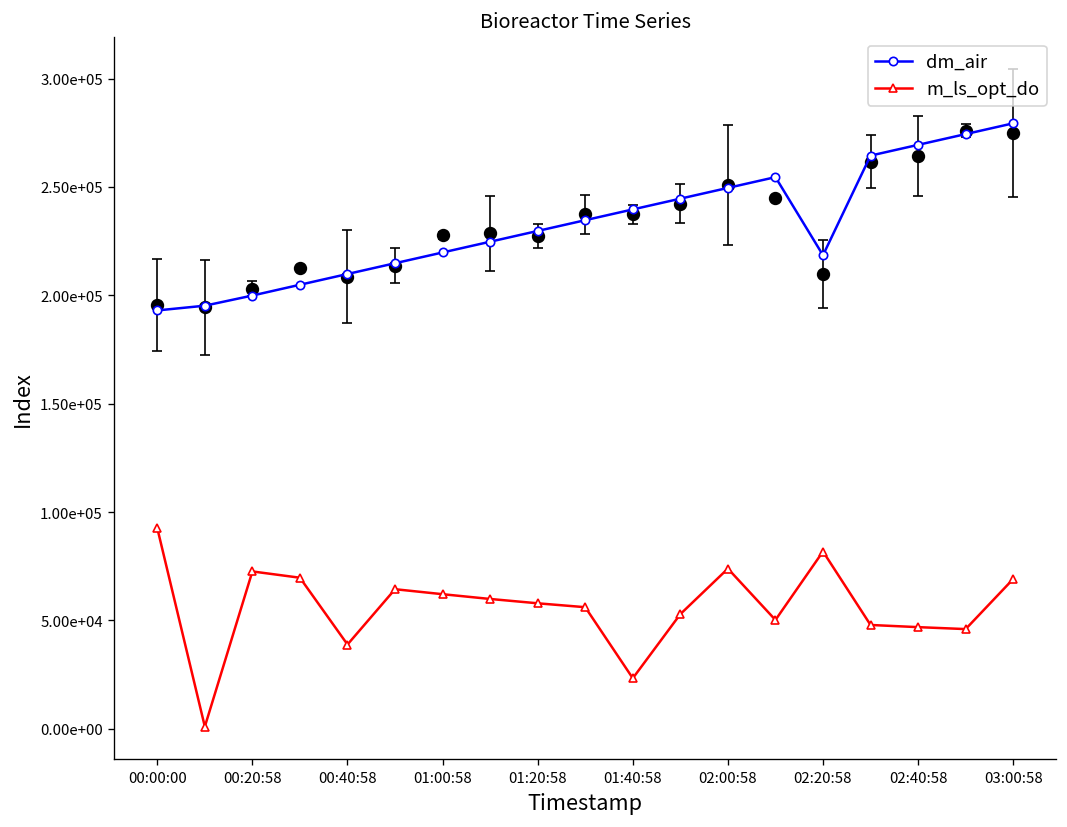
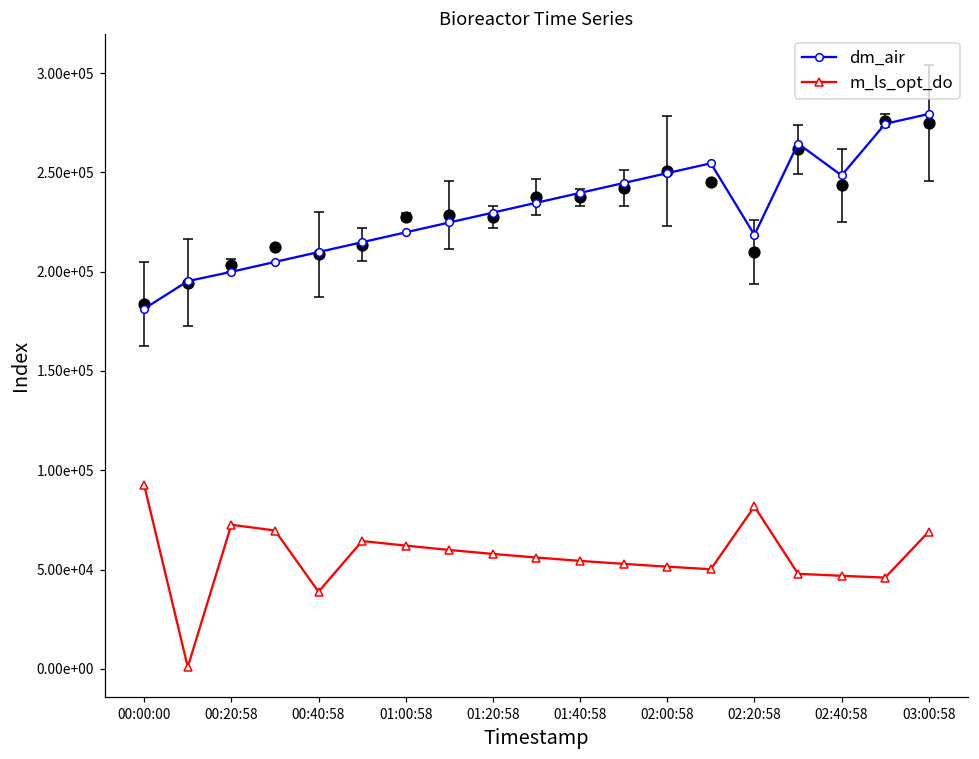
  {
    "dm_air": {
-     "00:00:00": 193000,
+     "00:00:00": 181000,
      "01:00:58": 220000,
      "01:20:58": 230000,
      "01:40:58": 240000,
      "02:20:58": 219000,
-     "02:40:58": 269000,
+     "02:40:58": 248000,
      "03:00:58": 279000
    },
    "m_ls_opt_do": {
      "00:00:00": 93000,
      "00:20:58": 73000,
      "00:40:58": 39000,
      "01:00:58": 62000,
      "01:20:58": 58000,
-     "01:40:58": 23000,
-     "02:00:58": 74000,
+     "01:40:58": 54000,
+     "02:00:58": 52000,
      "02:20:58": 82000,
      "02:40:58": 47000,
      "03:00:58": 69000
    }
  }
